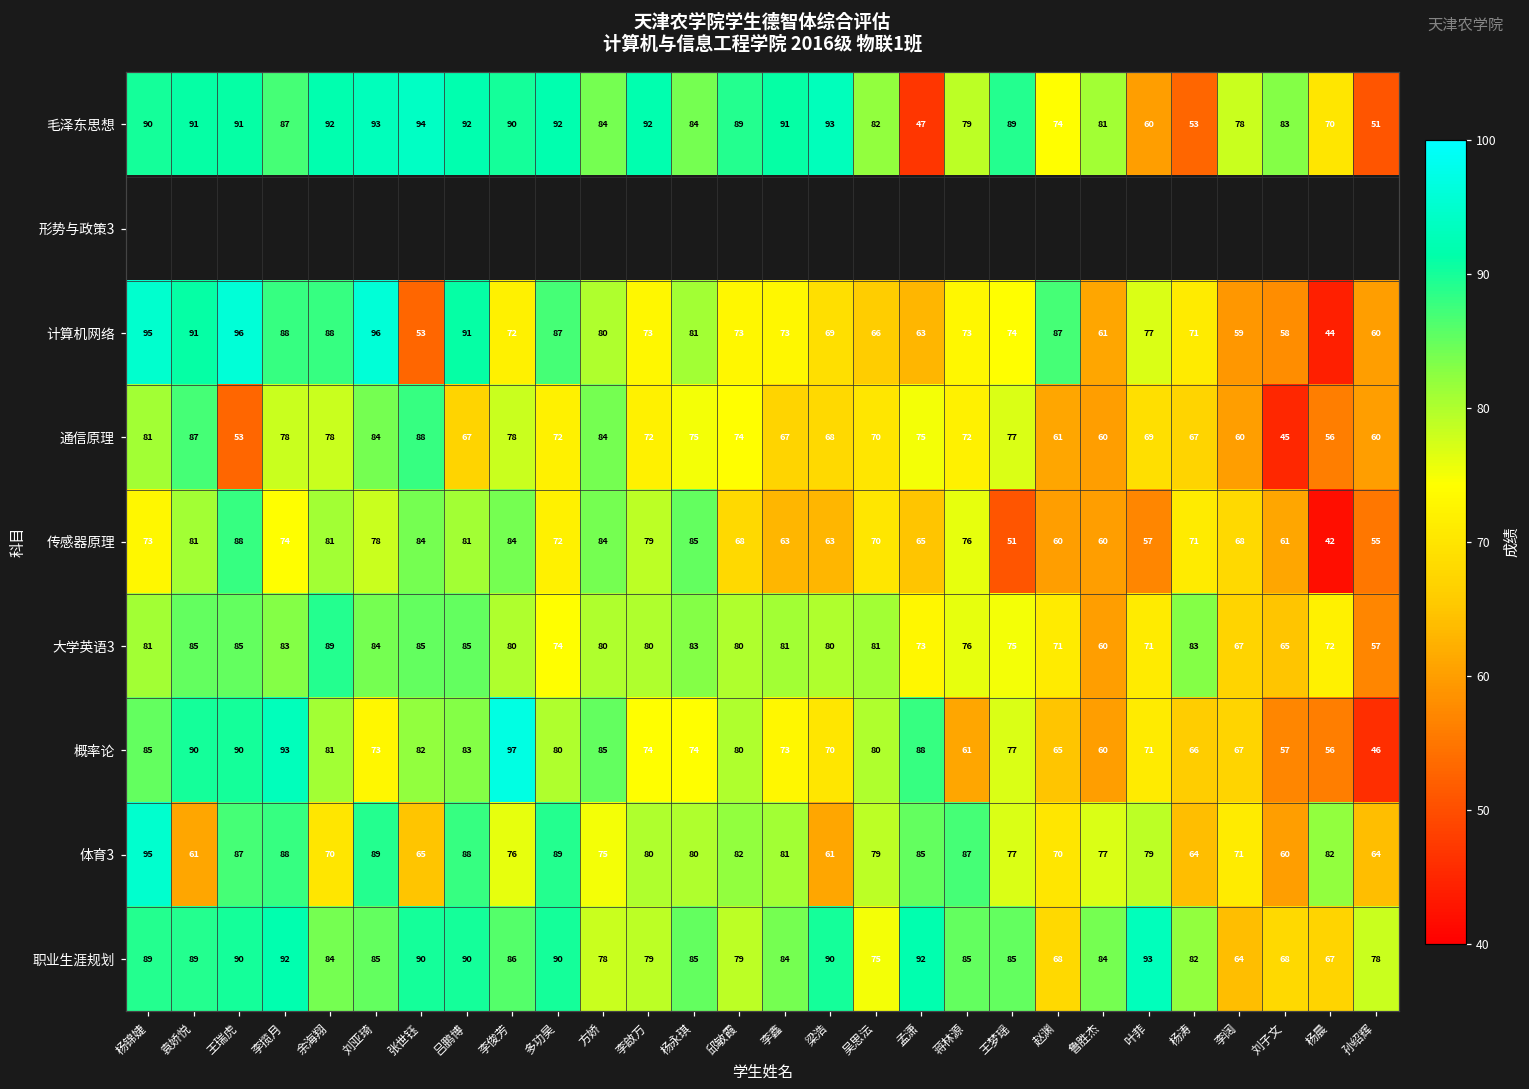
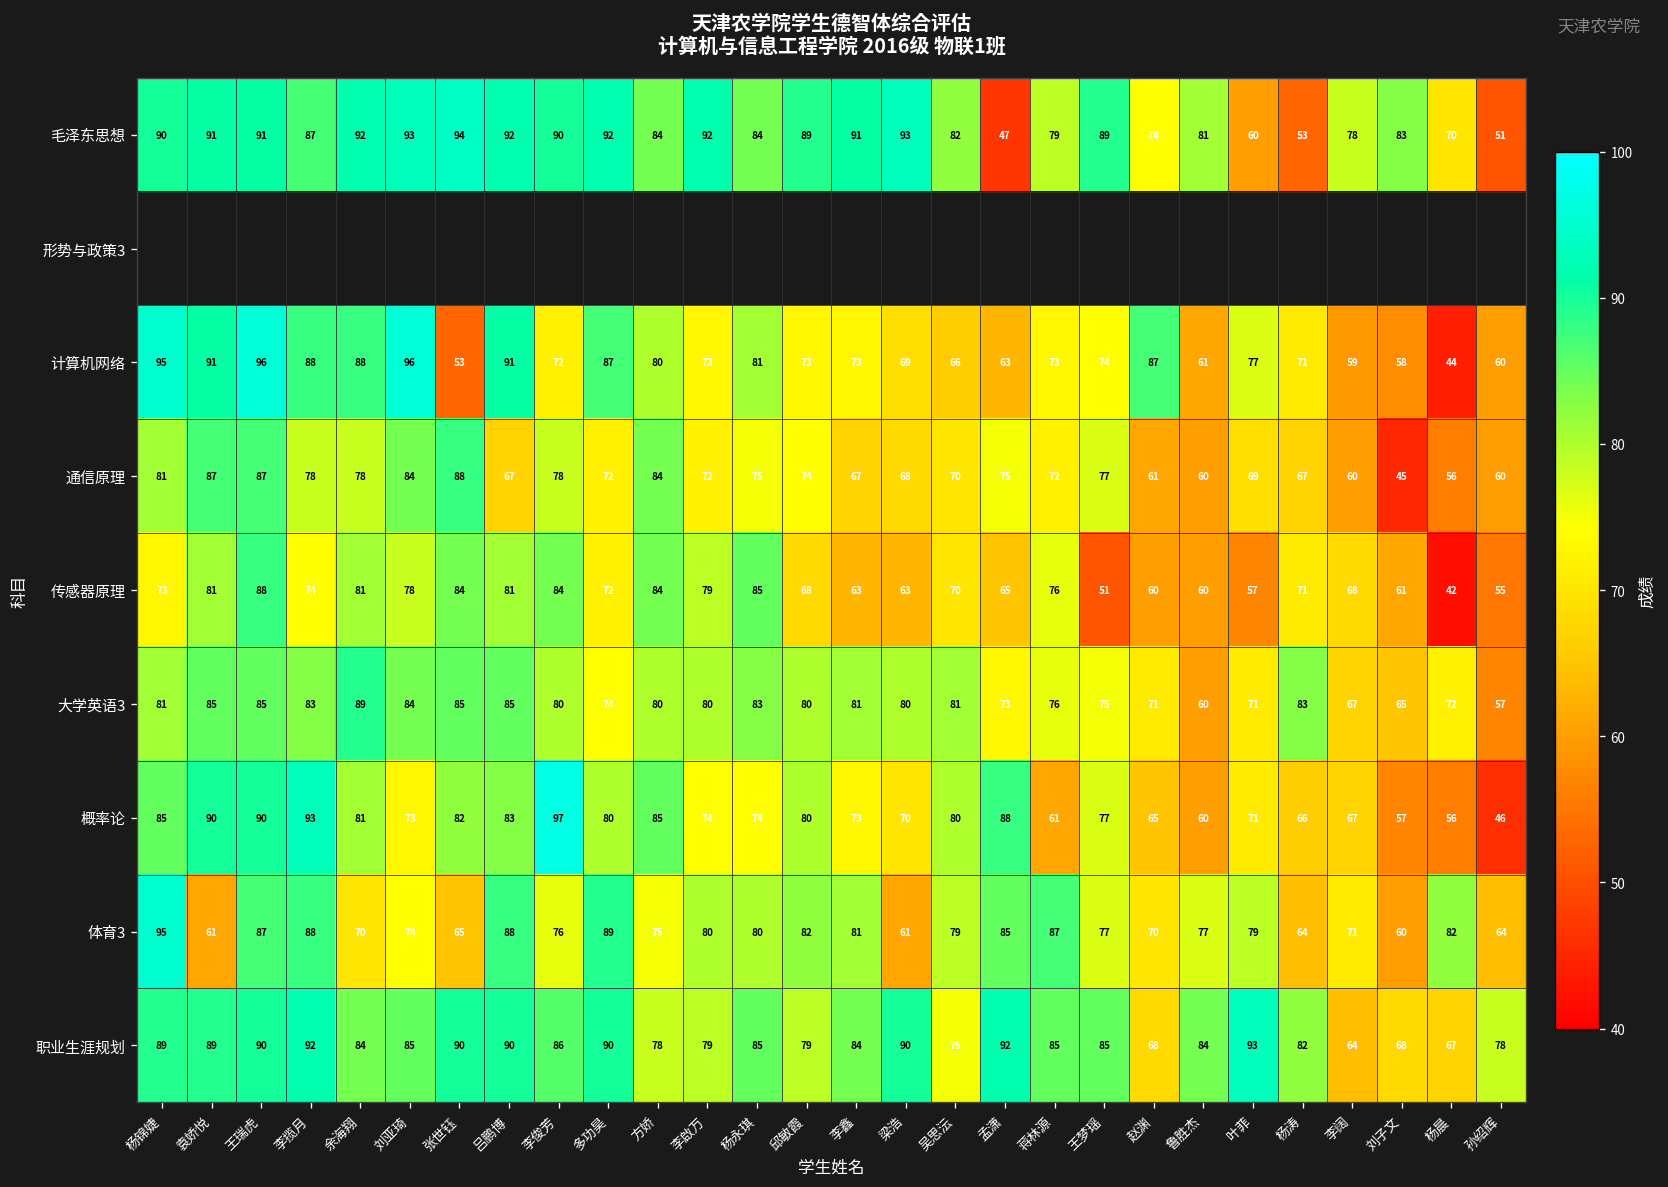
  {
    "通信原理": {
      "杨锦婕": 81,
      "袁娇悦": 87,
-     "王瑞虎": 53,
+     "王瑞虎": 87,
      "李揽月": 78,
      "余海翔": 78,
      "刘亚琦": 84,
      "张世钰": 88,
      "吕鹏博": 67,
      "李俊芳": 78,
      "多功昊": 72,
      "方娇": 84,
      "李啟万": 72,
      "杨永琪": 75,
      "邱敏霞": 74,
      "李鑫": 67,
      "梁浩": 68,
      "吴思沄": 70,
      "孟潇": 75,
      "蒋林源": 72,
      "王梦瑶": 77,
      "赵渊": 61,
      "鲁胜杰": 60,
      "叶菲": 69,
      "杨涛": 67,
      "李阔": 60,
      "刘子文": 45,
      "杨晨": 56,
      "孙绍辉": 60
    },
    "体育3": {
      "杨锦婕": 95,
      "袁娇悦": 61,
      "王瑞虎": 87,
      "李揽月": 88,
      "余海翔": 70,
-     "刘亚琦": 89,
+     "刘亚琦": 74,
      "张世钰": 65,
      "吕鹏博": 88,
      "李俊芳": 76,
      "多功昊": 89,
      "方娇": 75,
      "李啟万": 80,
      "杨永琪": 80,
      "邱敏霞": 82,
      "李鑫": 81,
      "梁浩": 61,
      "吴思沄": 79,
      "孟潇": 85,
      "蒋林源": 87,
      "王梦瑶": 77,
      "赵渊": 70,
      "鲁胜杰": 77,
      "叶菲": 79,
      "杨涛": 64,
      "李阔": 71,
      "刘子文": 60,
      "杨晨": 82,
      "孙绍辉": 64
    }
  }
